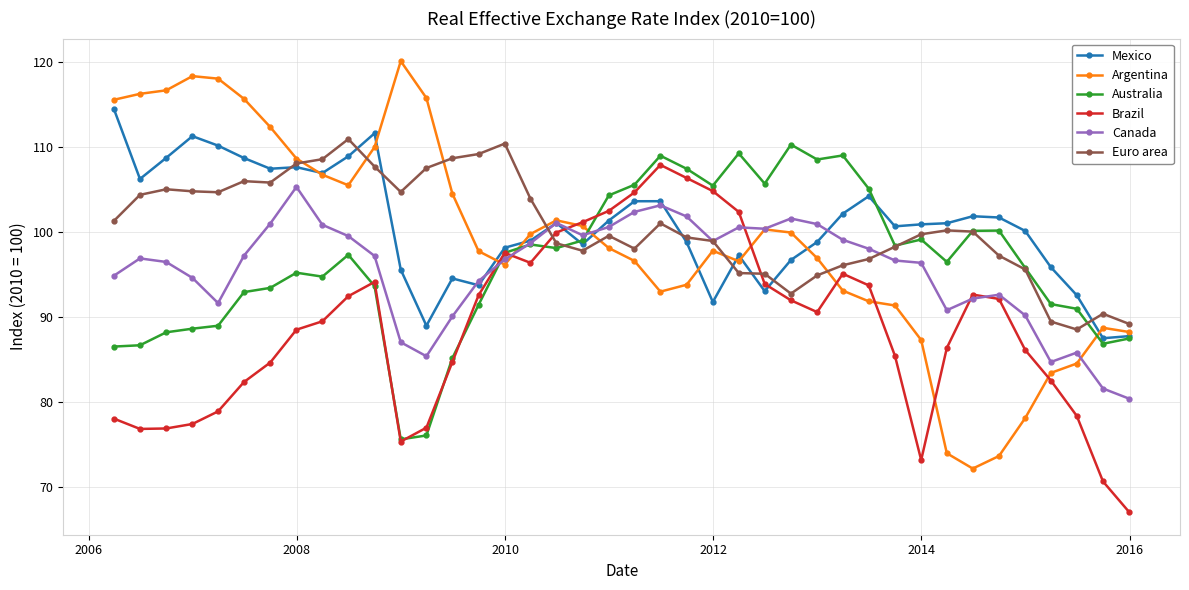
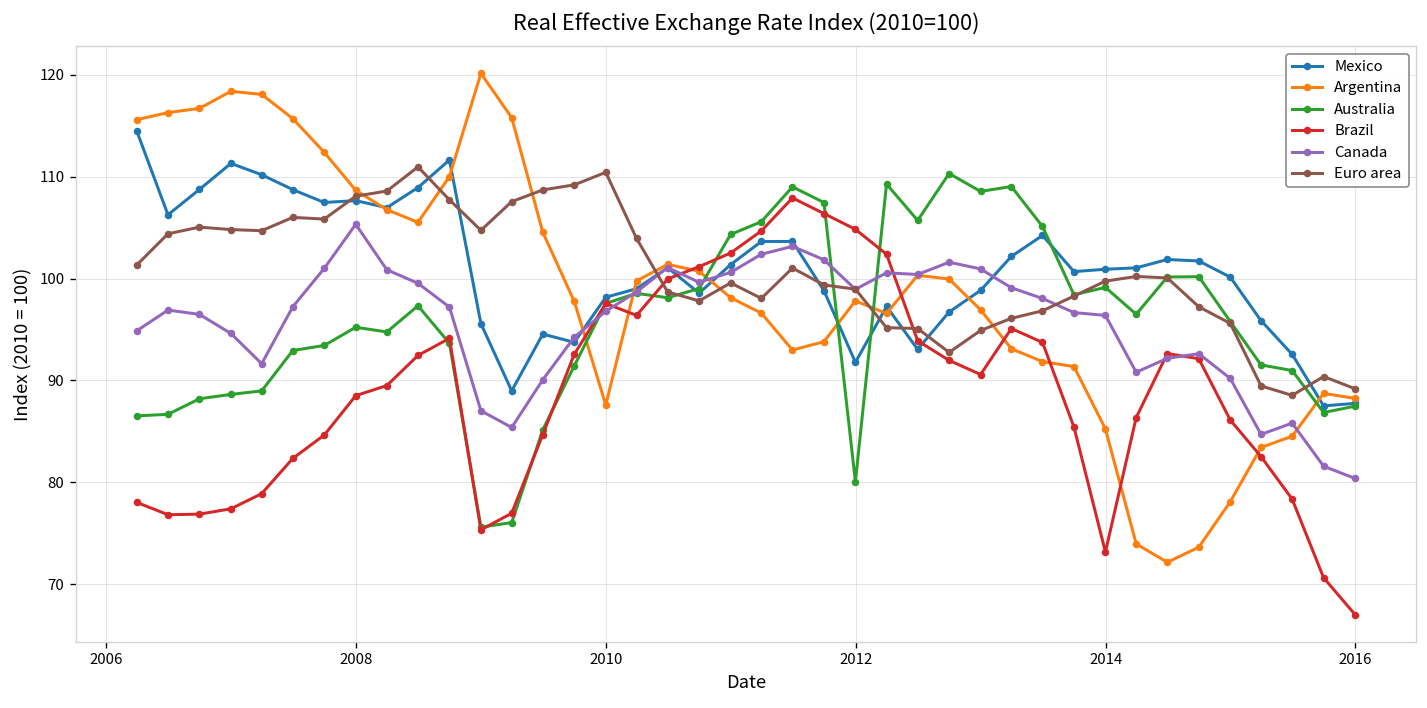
  {
    "Mexico": {
      "2008": 108,
      "2010": 98,
      "2012": 92,
      "2014": 101
    },
    "Argentina": {
      "2008": 109,
-     "2010": 96,
+     "2010": 88,
      "2012": 98,
-     "2014": 87,
+     "2014": 85,
      "2016": 88
    },
    "Australia": {
      "2008": 95,
-     "2012": 105,
+     "2012": 80,
      "2014": 99
    },
    "Brazil": {
      "2008": 89,
      "2012": 105,
      "2014": 73,
      "2016": 67
    },
    "Canada": {
      "2008": 105,
      "2010": 97,
      "2014": 96,
      "2016": 80
    },
    "Euro area": {
      "2008": 108,
      "2010": 110,
      "2014": 100,
      "2016": 89
    }
  }
